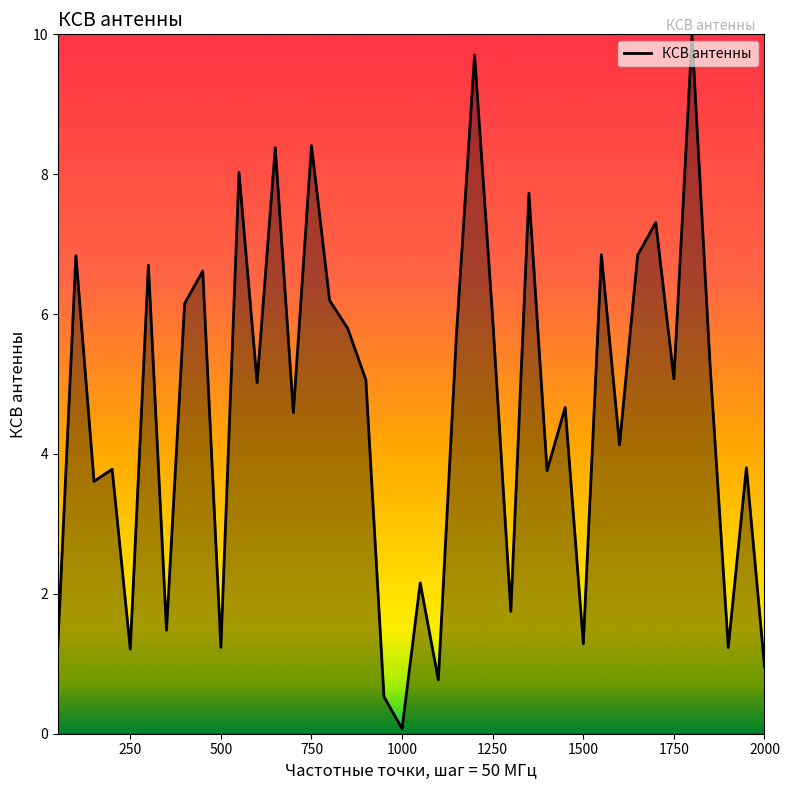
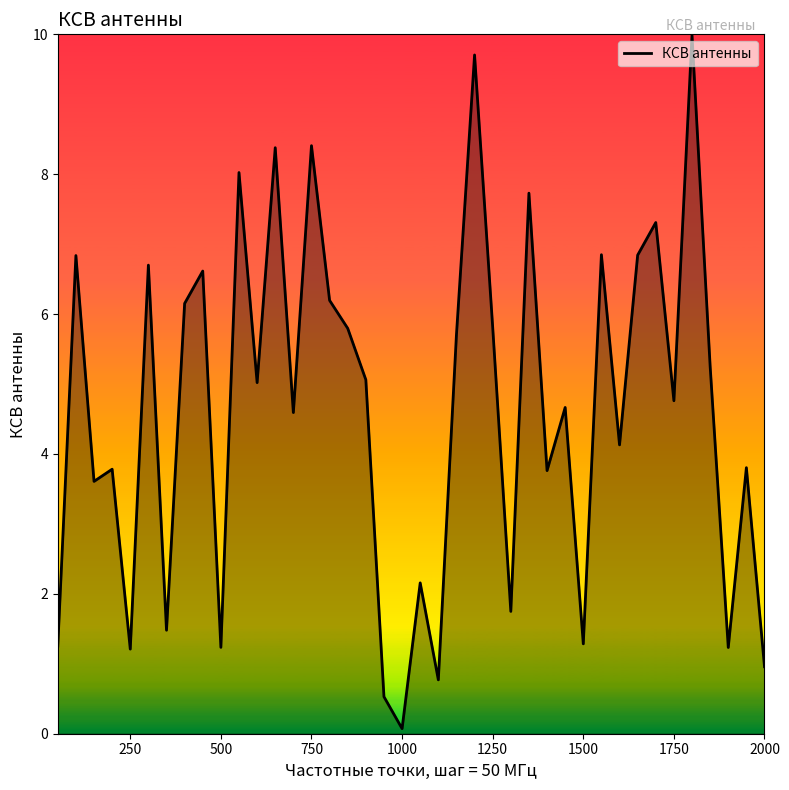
  {
    "250": 1.2,
    "500": 1.2,
    "750": 8.4,
    "1000": 0.1,
-   "1250": 5.9,
+   "1250": 5.8,
    "1500": 1.3,
-   "1750": 5.1,
+   "1750": 4.8,
    "2000": 1.0
  }
